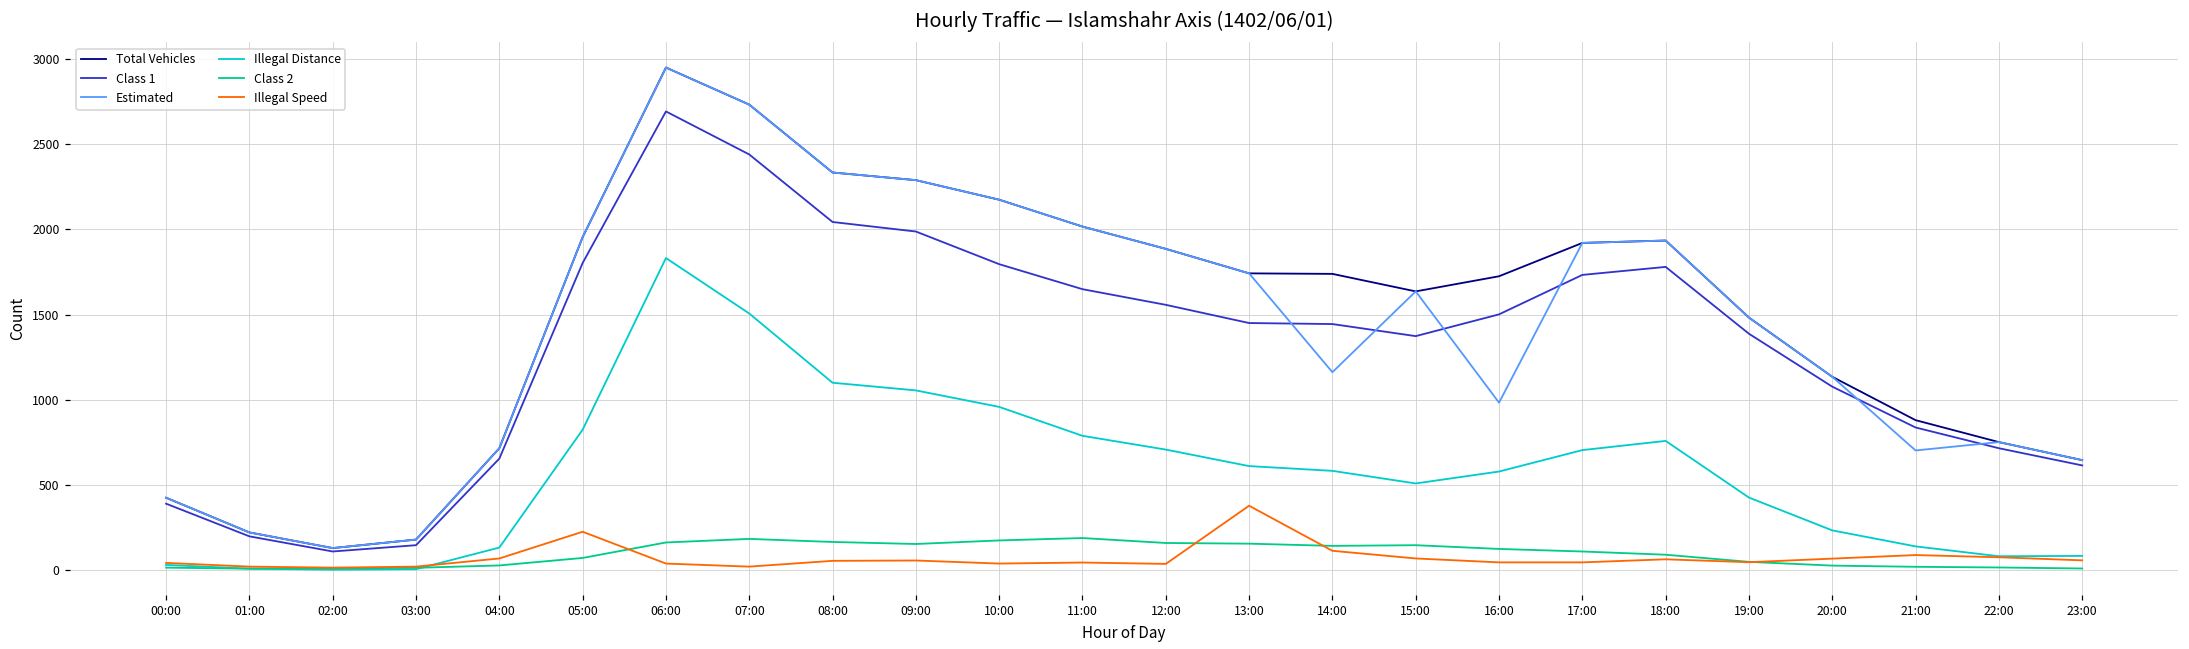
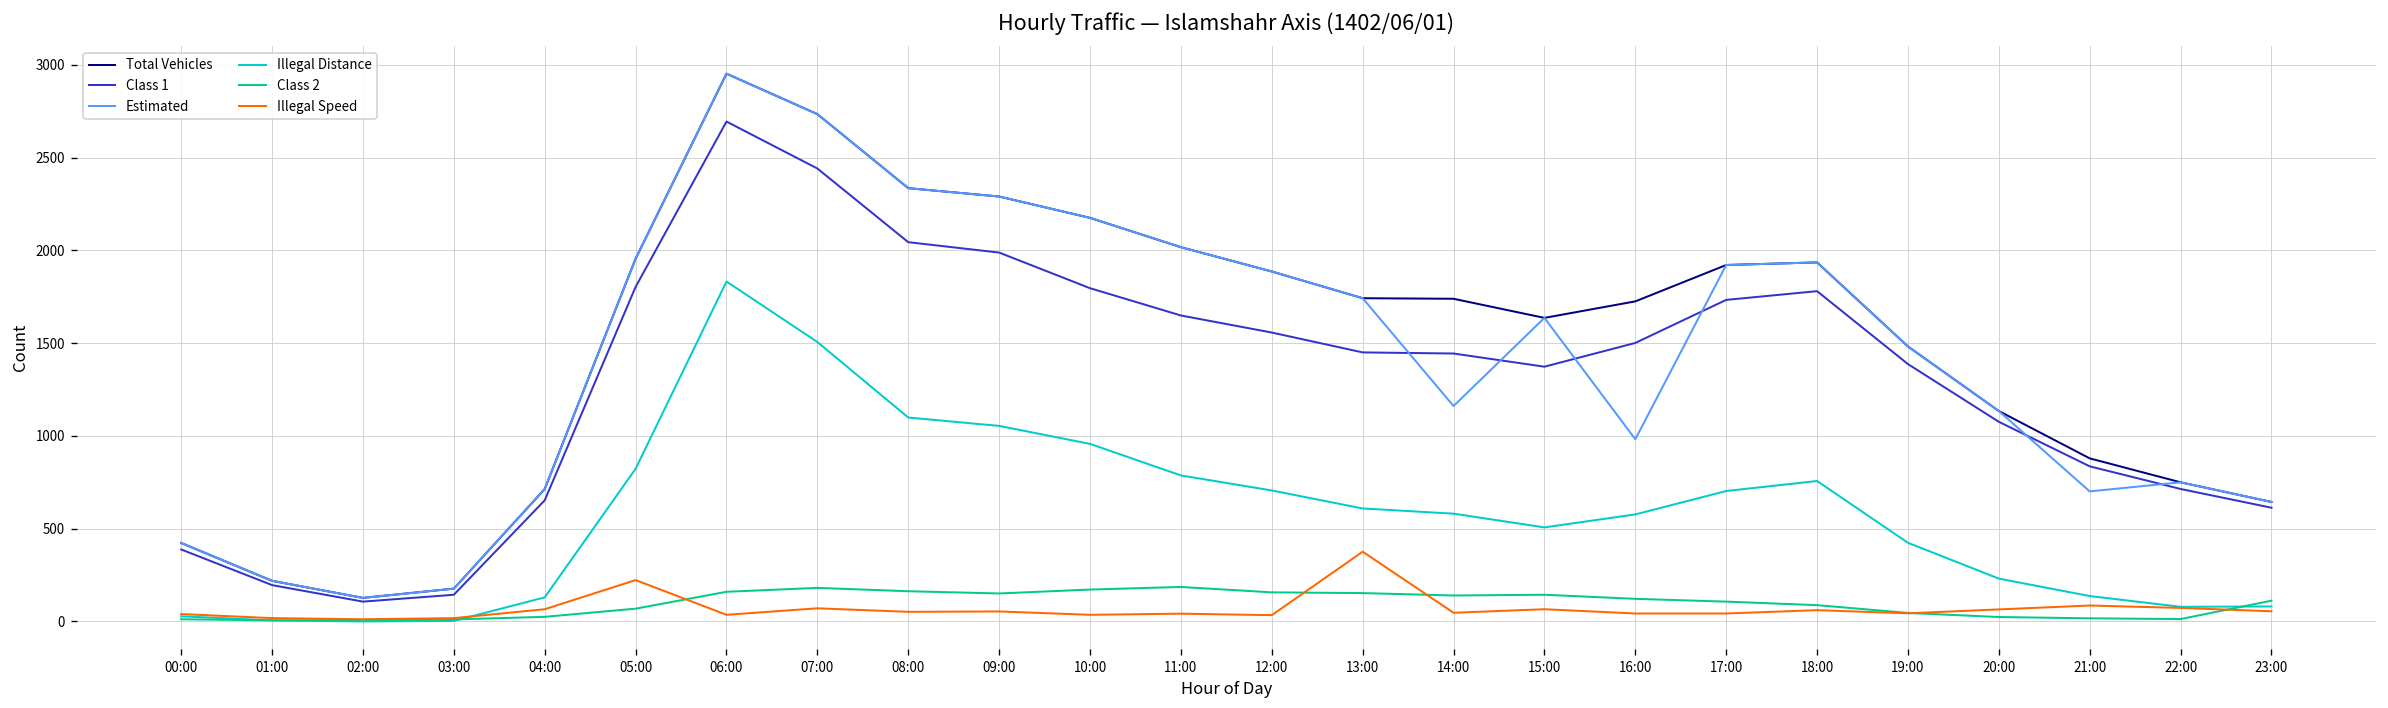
  {
    "Total Vehicles": {
      "14:00": 1740,
      "16:00": 1730,
      "21:00": 880
    },
    "Class 1": {
      "00:00": 390,
      "01:00": 200,
      "02:00": 110,
      "03:00": 140,
      "04:00": 650,
      "05:00": 1800,
      "06:00": 2690,
      "07:00": 2440,
      "08:00": 2040,
      "09:00": 1990,
      "10:00": 1800,
      "11:00": 1650,
      "12:00": 1560,
      "13:00": 1450,
      "14:00": 1440,
      "15:00": 1370,
      "16:00": 1500,
      "17:00": 1730,
      "18:00": 1780,
      "19:00": 1390,
      "20:00": 1080,
      "21:00": 840,
      "22:00": 710,
      "23:00": 610
    },
    "Estimated": {
      "14:00": 1160,
      "16:00": 980,
      "21:00": 700
    },
    "Illegal Distance": {
      "04:00": 130,
      "05:00": 820,
      "06:00": 1830,
      "07:00": 1510,
      "08:00": 1100,
      "09:00": 1050,
      "10:00": 960,
      "11:00": 790,
      "12:00": 710,
      "13:00": 610,
      "14:00": 580,
      "15:00": 510,
      "16:00": 580,
      "17:00": 700,
      "18:00": 760,
      "19:00": 420,
      "20:00": 230,
      "21:00": 140,
      "23:00": 80
    },
    "Class 2": {
      "04:00": 30,
      "05:00": 70,
      "06:00": 160,
      "07:00": 180,
      "08:00": 160,
      "09:00": 150,
      "10:00": 170,
      "11:00": 190,
      "12:00": 160,
      "13:00": 150,
      "14:00": 140,
      "15:00": 140,
      "16:00": 120,
      "17:00": 110,
      "18:00": 90,
      "20:00": 20,
      "21:00": 20,
      "22:00": 10,
-     "23:00": 10
+     "23:00": 110
    },
    "Illegal Speed": {
      "04:00": 70,
      "05:00": 220,
      "06:00": 40,
-     "07:00": 20,
+     "07:00": 70,
      "08:00": 50,
      "09:00": 50,
      "10:00": 40,
      "11:00": 40,
      "12:00": 30,
      "13:00": 380,
-     "14:00": 110,
+     "14:00": 50,
      "15:00": 70,
      "16:00": 40,
      "17:00": 40,
      "18:00": 60,
      "20:00": 70,
      "21:00": 90,
      "23:00": 60
    }
  }
